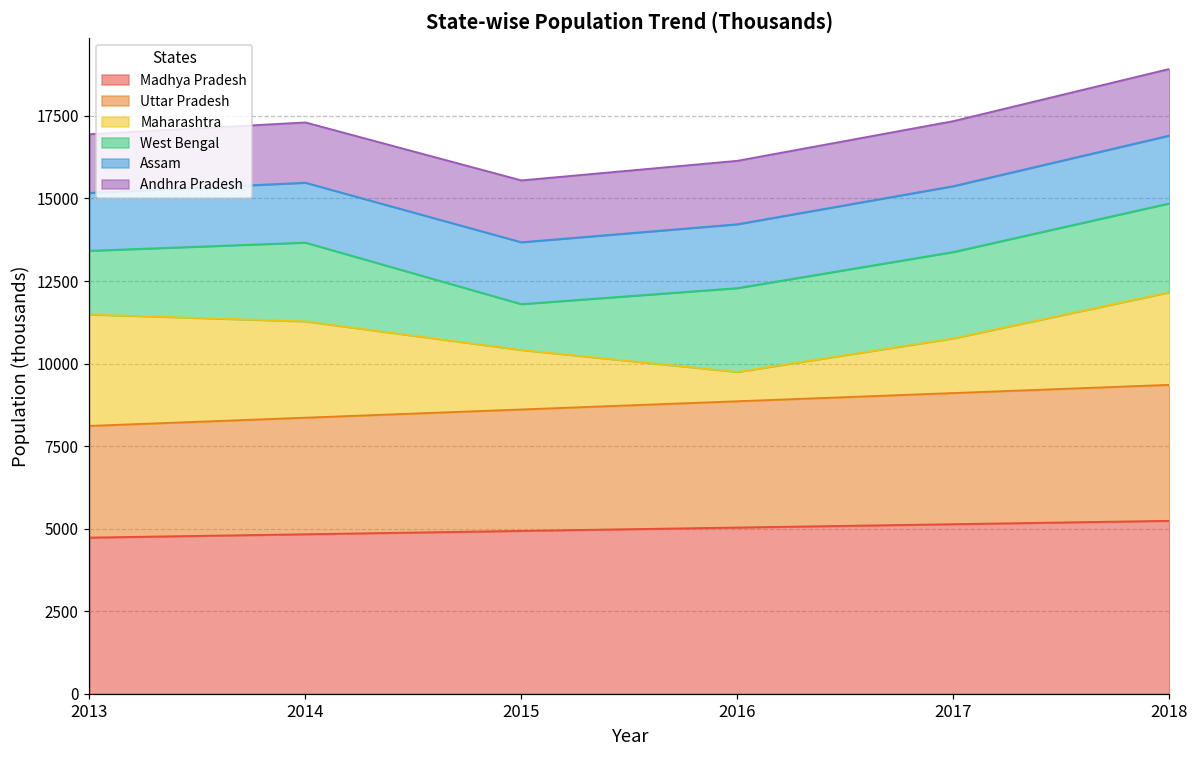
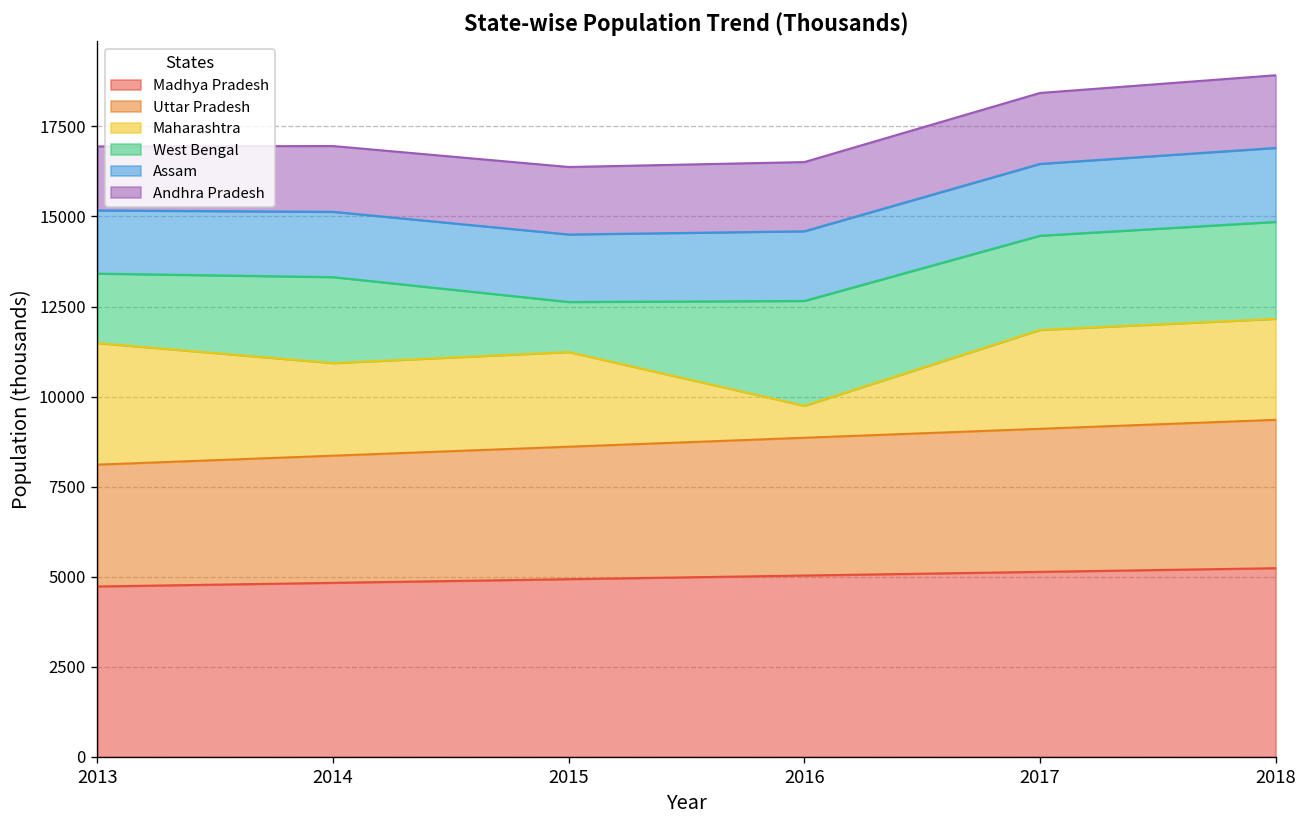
  {
    "Maharashtra": {
      "2013": 3400,
-     "2014": 2900,
-     "2015": 1800,
+     "2014": 2600,
+     "2015": 2600,
      "2016": 900,
-     "2017": 1700,
+     "2017": 2700,
      "2018": 2800
    },
    "West Bengal": {
      "2013": 1900,
      "2014": 2400,
      "2015": 1400,
-     "2016": 2500,
+     "2016": 2900,
      "2017": 2600,
      "2018": 2700
    },
    "Assam": {
      "2013": 1800,
      "2014": 1800,
      "2015": 1900,
      "2016": 1900,
      "2017": 2000,
      "2018": 2100
    },
    "Andhra Pradesh": {
      "2013": 1800,
      "2014": 1800,
      "2015": 1900,
      "2016": 1900,
      "2017": 2000,
      "2018": 2000
    }
  }
